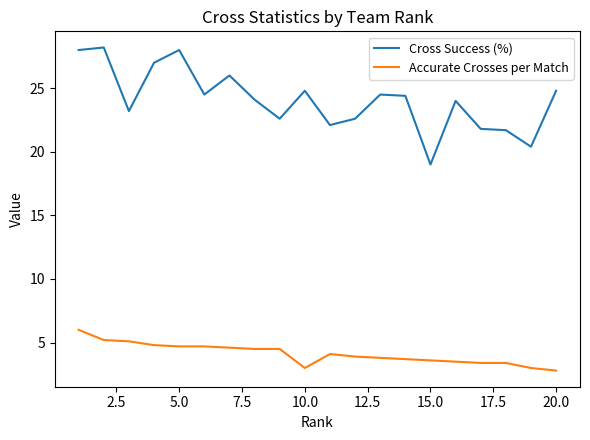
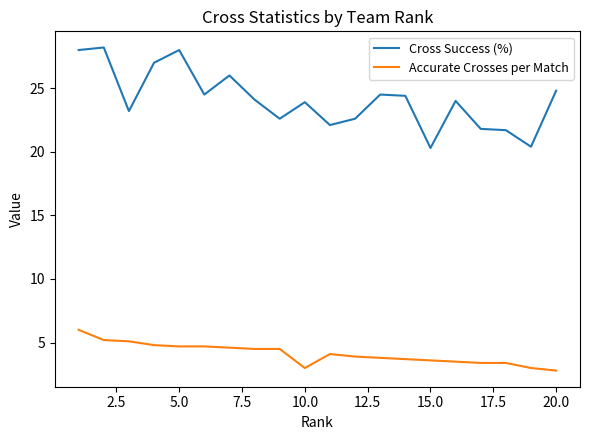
  {
    "Cross Success (%)": {
      "5.0": 28.0,
-     "10.0": 24.8,
-     "15.0": 19.0,
+     "10.0": 23.9,
+     "15.0": 20.3,
      "20.0": 24.8
    },
    "Accurate Crosses per Match": {
      "5.0": 4.7,
      "10.0": 3.0,
      "15.0": 3.6,
      "20.0": 2.8
    }
  }
